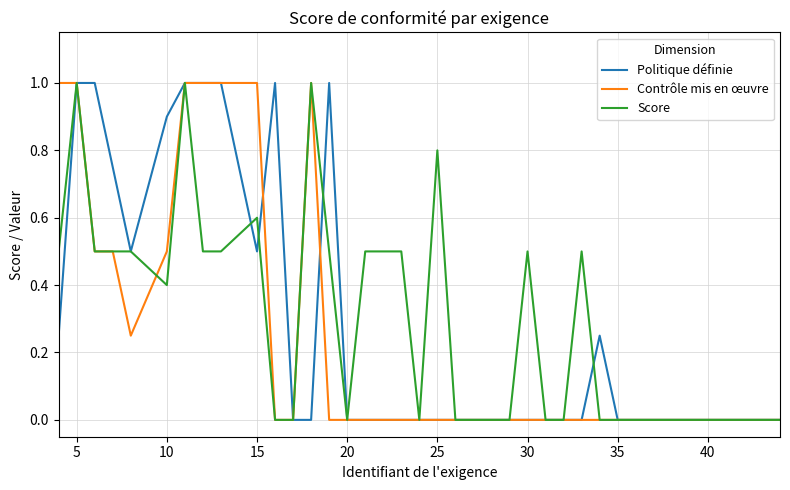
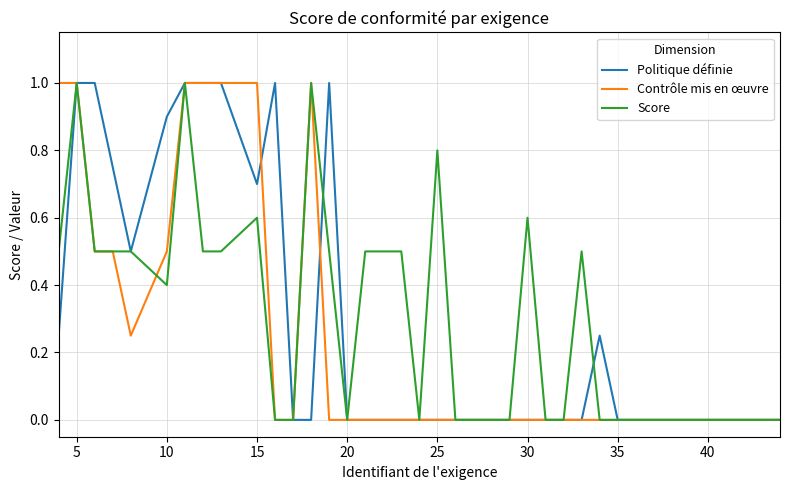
  {
    "Politique définie": {
      "10": 0.9,
-     "15": 0.5
+     "15": 0.7
    },
    "Contrôle mis en œuvre": {
      "10": 0.5,
      "15": 1.0
    },
    "Score": {
      "10": 0.4,
      "15": 0.6,
      "25": 0.8,
-     "30": 0.5
+     "30": 0.6
    }
  }
